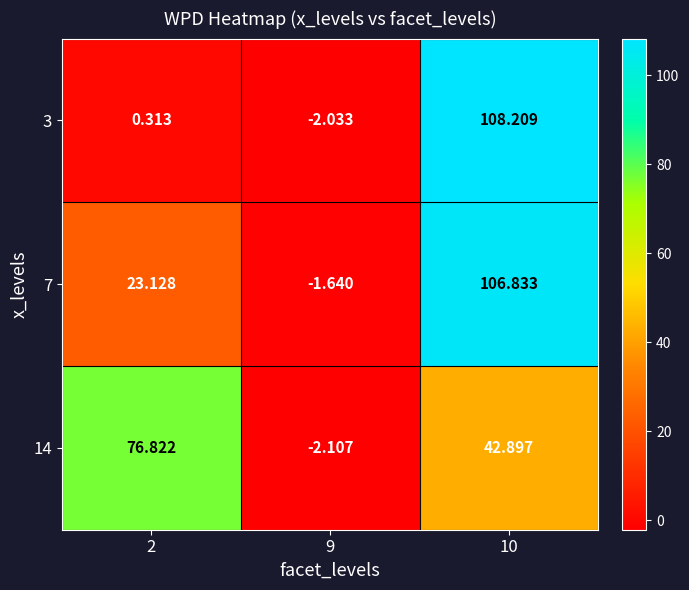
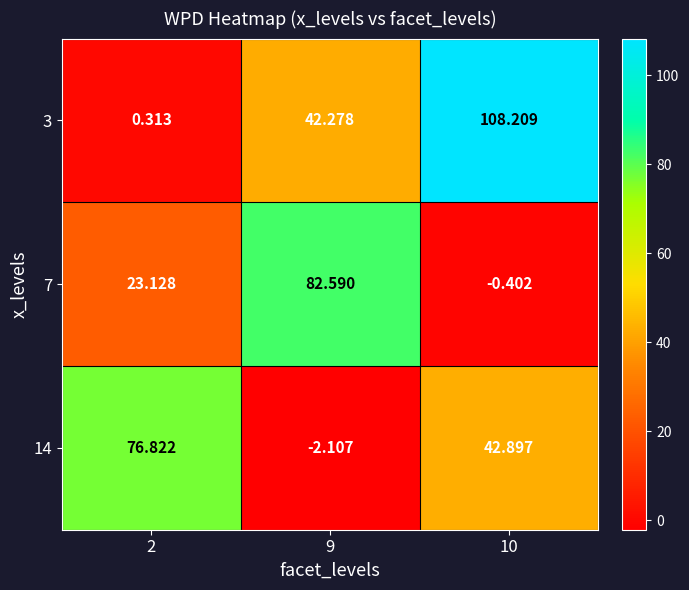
  {
    "3": {
      "2": 0.313,
-     "9": -2.033,
+     "9": 42.278,
      "10": 108.209
    },
    "7": {
      "2": 23.128,
-     "9": -1.640,
-     "10": 106.833
+     "9": 82.590,
+     "10": -0.402
    },
    "14": {
      "2": 76.822,
      "9": -2.107,
      "10": 42.897
    }
  }
